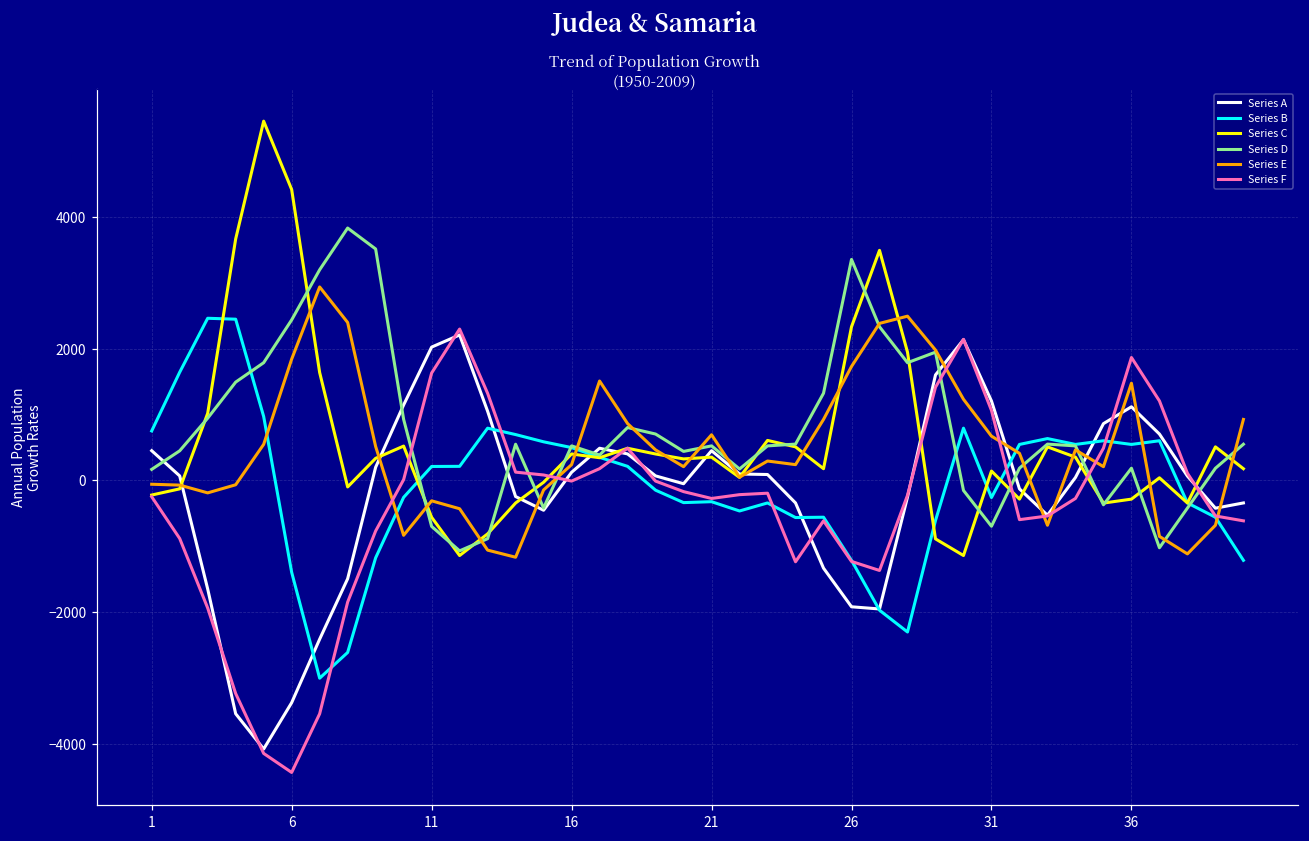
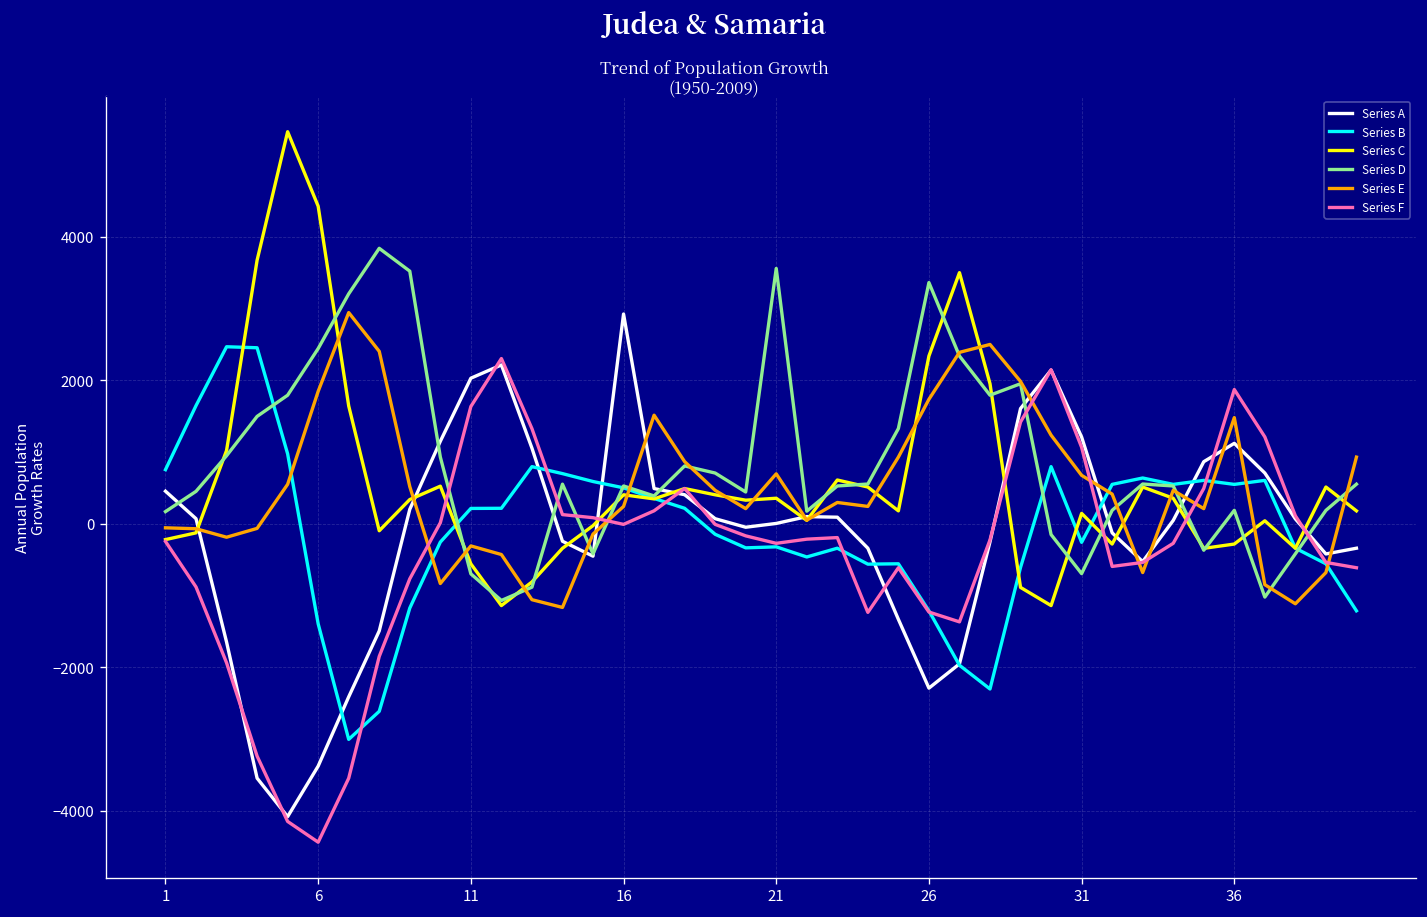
  {
    "Series A": {
      "1": 500,
      "6": -3400,
      "11": 2000,
-     "16": 100,
-     "21": 500,
-     "26": -1900,
+     "16": 2900,
+     "21": 0,
+     "26": -2300,
      "31": 1200,
      "36": 1100
    },
    "Series B": {
      "1": 800,
      "6": -1400,
      "11": 200,
      "21": -300,
      "31": -300,
      "36": 500
    },
    "Series C": {
      "6": 4400,
      "11": -600,
      "16": 400,
      "21": 400,
      "26": 2300,
      "31": 100,
      "36": -300
    },
    "Series D": {
      "1": 200,
      "6": 2400,
      "11": -700,
-     "21": 500,
+     "21": 3600,
      "26": 3400,
      "31": -700,
      "36": 200
    },
    "Series E": {
      "1": -100,
      "6": 1800,
      "11": -300,
      "16": 200,
      "21": 700,
      "26": 1700,
      "31": 700,
      "36": 1500
    },
    "Series F": {
      "6": -4400,
      "11": 1600,
      "16": 0,
      "21": -300,
      "31": 1100,
      "36": 1900
    }
  }
